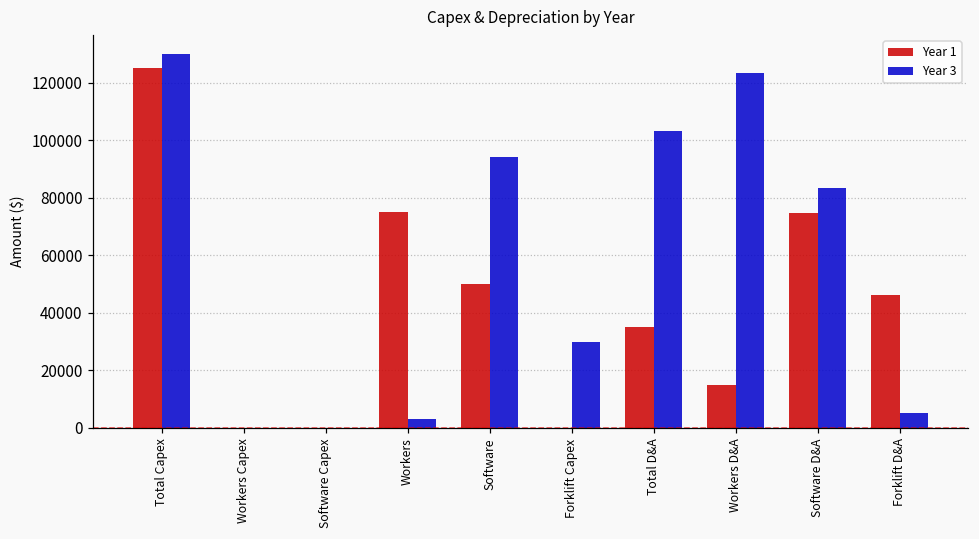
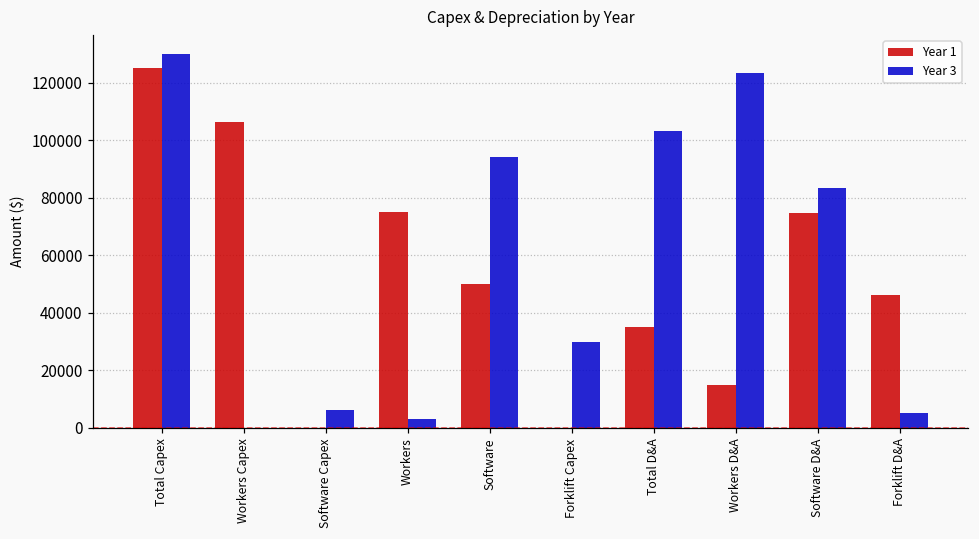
  {
    "Year 1": {
      "Total Capex": 125000,
-     "Workers Capex": 0,
+     "Workers Capex": 106000,
      "Software Capex": 0,
      "Workers": 75000,
      "Software": 50000,
      "Forklift Capex": 0,
      "Total D&A": 35000,
      "Workers D&A": 15000,
      "Software D&A": 75000,
      "Forklift D&A": 46000
    },
    "Year 3": {
      "Total Capex": 130000,
      "Workers Capex": 0,
-     "Software Capex": 0,
+     "Software Capex": 6000,
      "Workers": 3000,
      "Software": 94000,
      "Forklift Capex": 30000,
      "Total D&A": 103000,
      "Workers D&A": 123000,
      "Software D&A": 83000,
      "Forklift D&A": 5000
    }
  }
